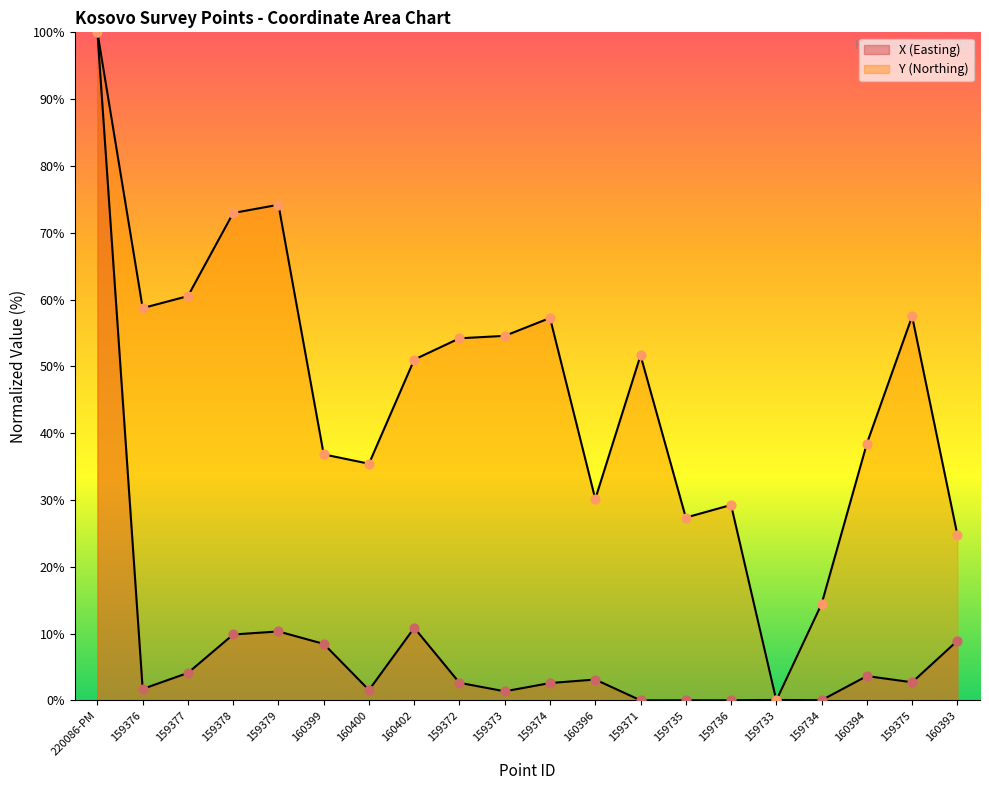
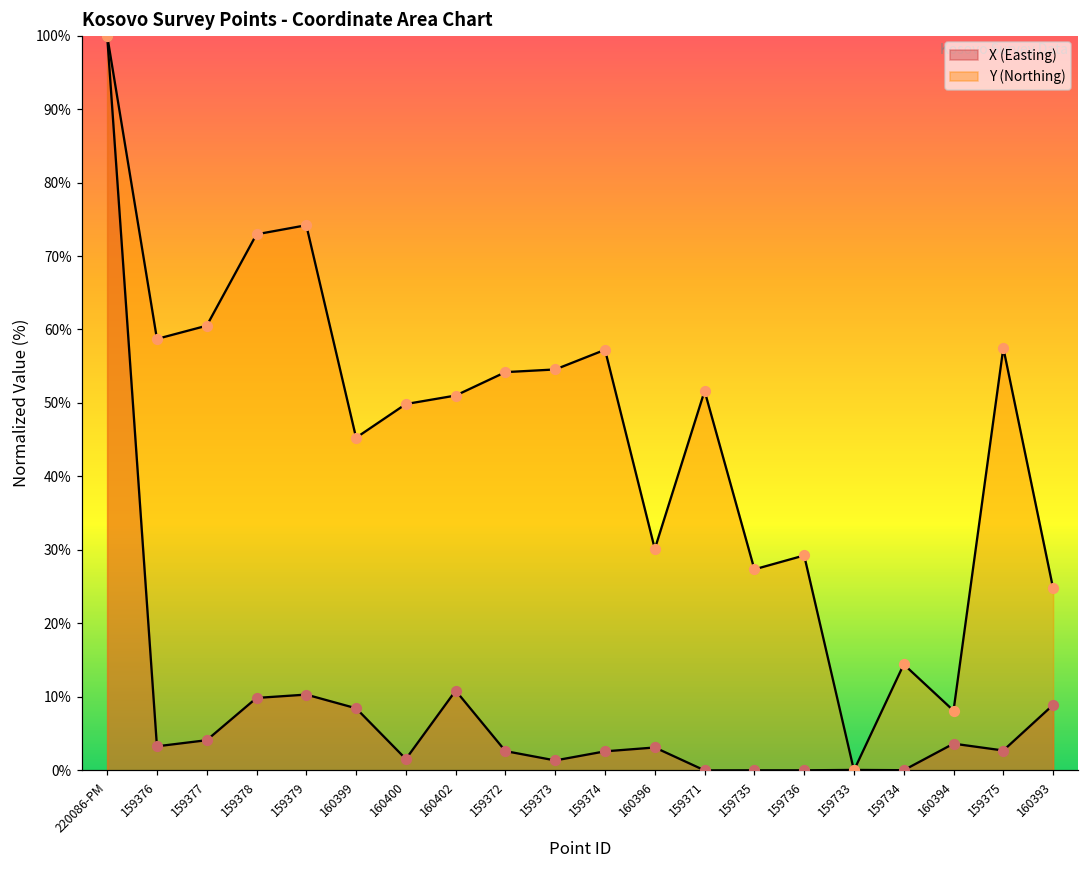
  {
    "X (Easting)": {
-     "159376": "2%",
+     "159376": "3%",
      "159377": "4%",
      "159378": "10%",
      "159379": "10%",
      "160399": "8%",
      "160400": "2%",
      "160402": "11%",
      "159372": "3%",
      "159373": "1%",
      "159374": "3%",
      "160396": "3%",
      "159371": "0%",
      "159735": "0%",
      "159736": "0%",
      "159734": "0%",
      "160394": "4%",
      "159375": "3%",
      "160393": "9%"
    },
    "Y (Northing)": {
      "159376": "59%",
      "159377": "61%",
      "159378": "73%",
      "159379": "74%",
-     "160399": "37%",
-     "160400": "35%",
+     "160399": "45%",
+     "160400": "50%",
      "160402": "51%",
      "159372": "54%",
      "159373": "55%",
      "159374": "57%",
      "160396": "30%",
      "159371": "52%",
      "159735": "27%",
      "159736": "29%",
      "159734": "14%",
-     "160394": "38%",
+     "160394": "8%",
      "159375": "57%",
      "160393": "25%"
    }
  }
